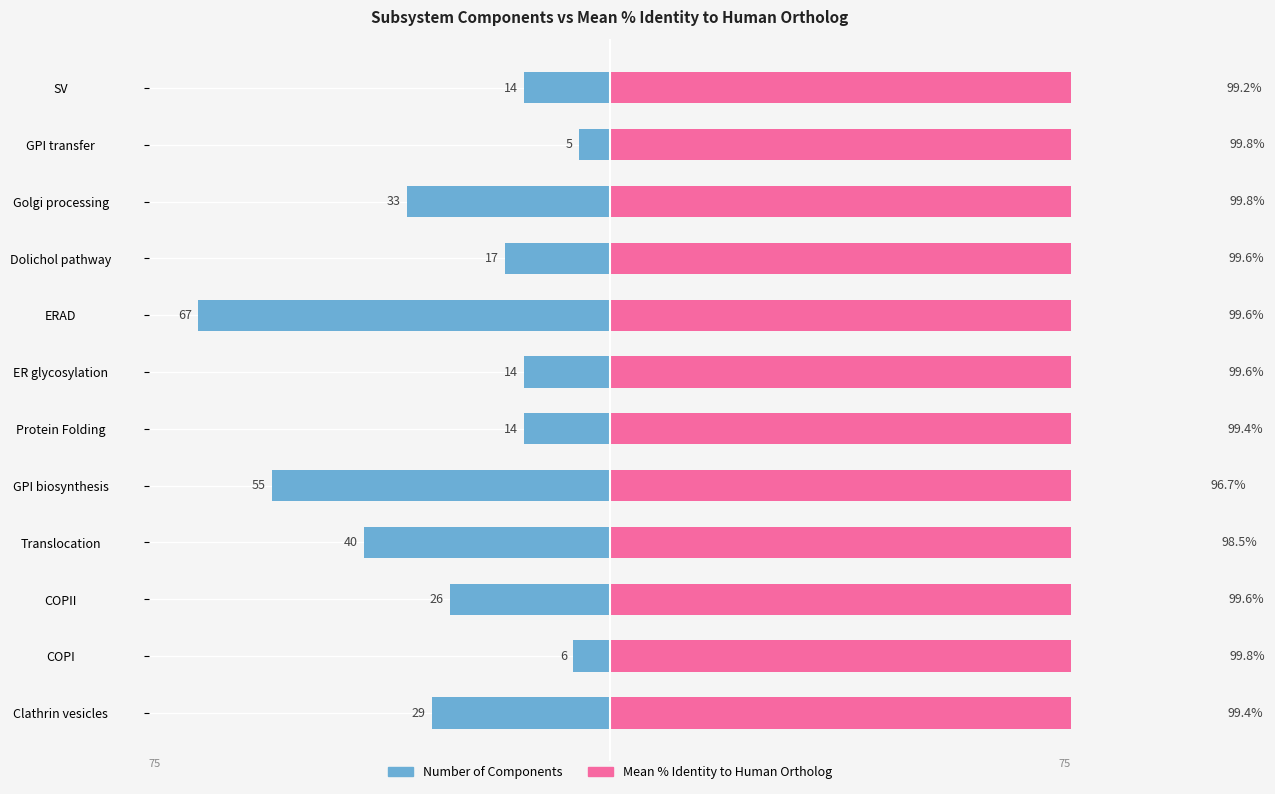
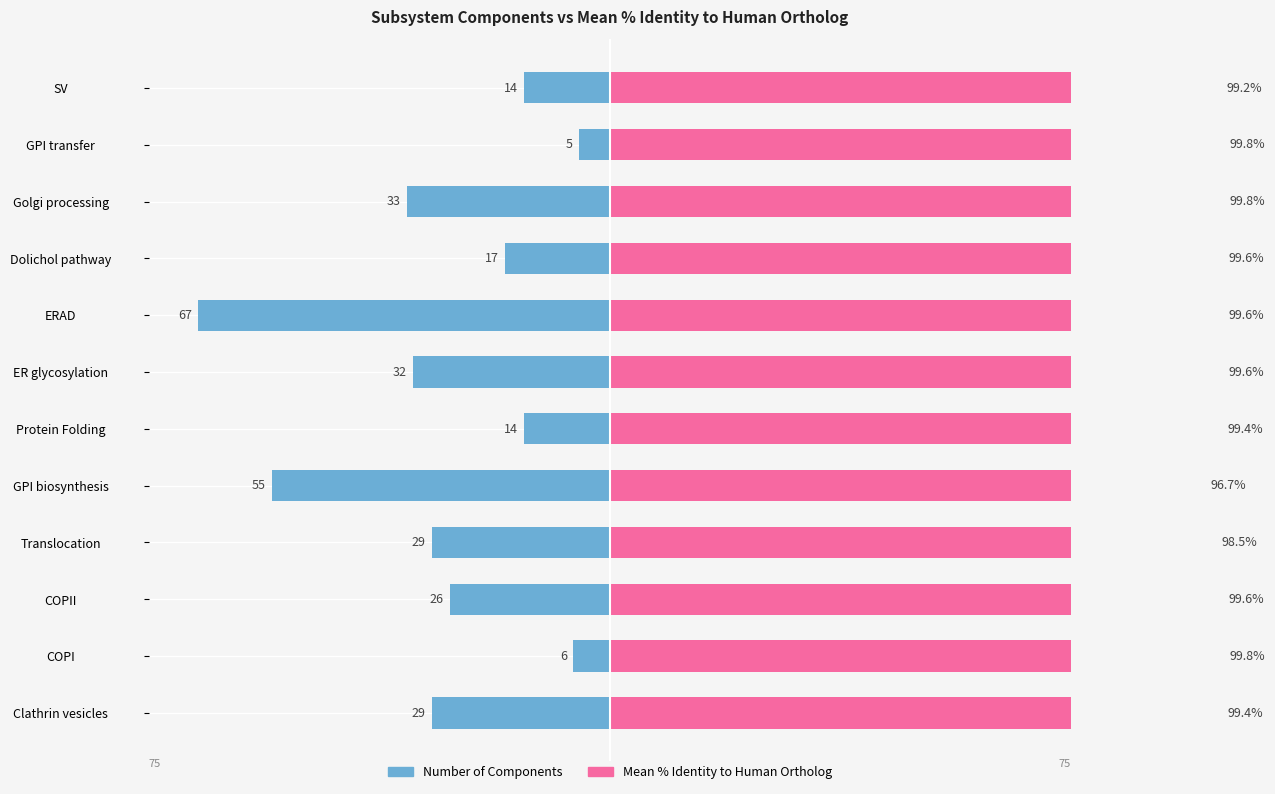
  {
    "Number of Components": {
-     "ER glycosylation": 14,
-     "Translocation": 40
+     "ER glycosylation": 32,
+     "Translocation": 29
    }
  }
